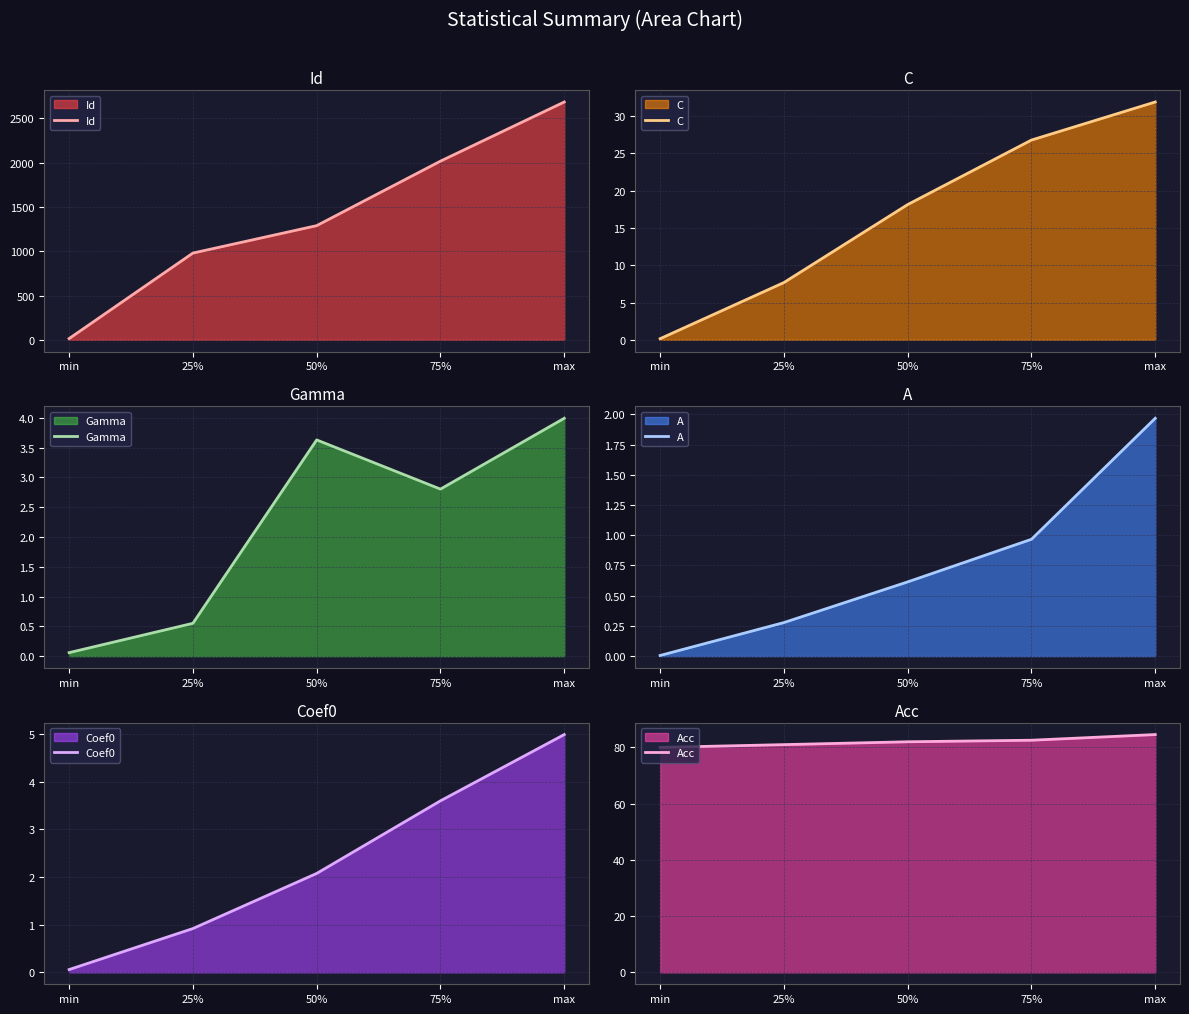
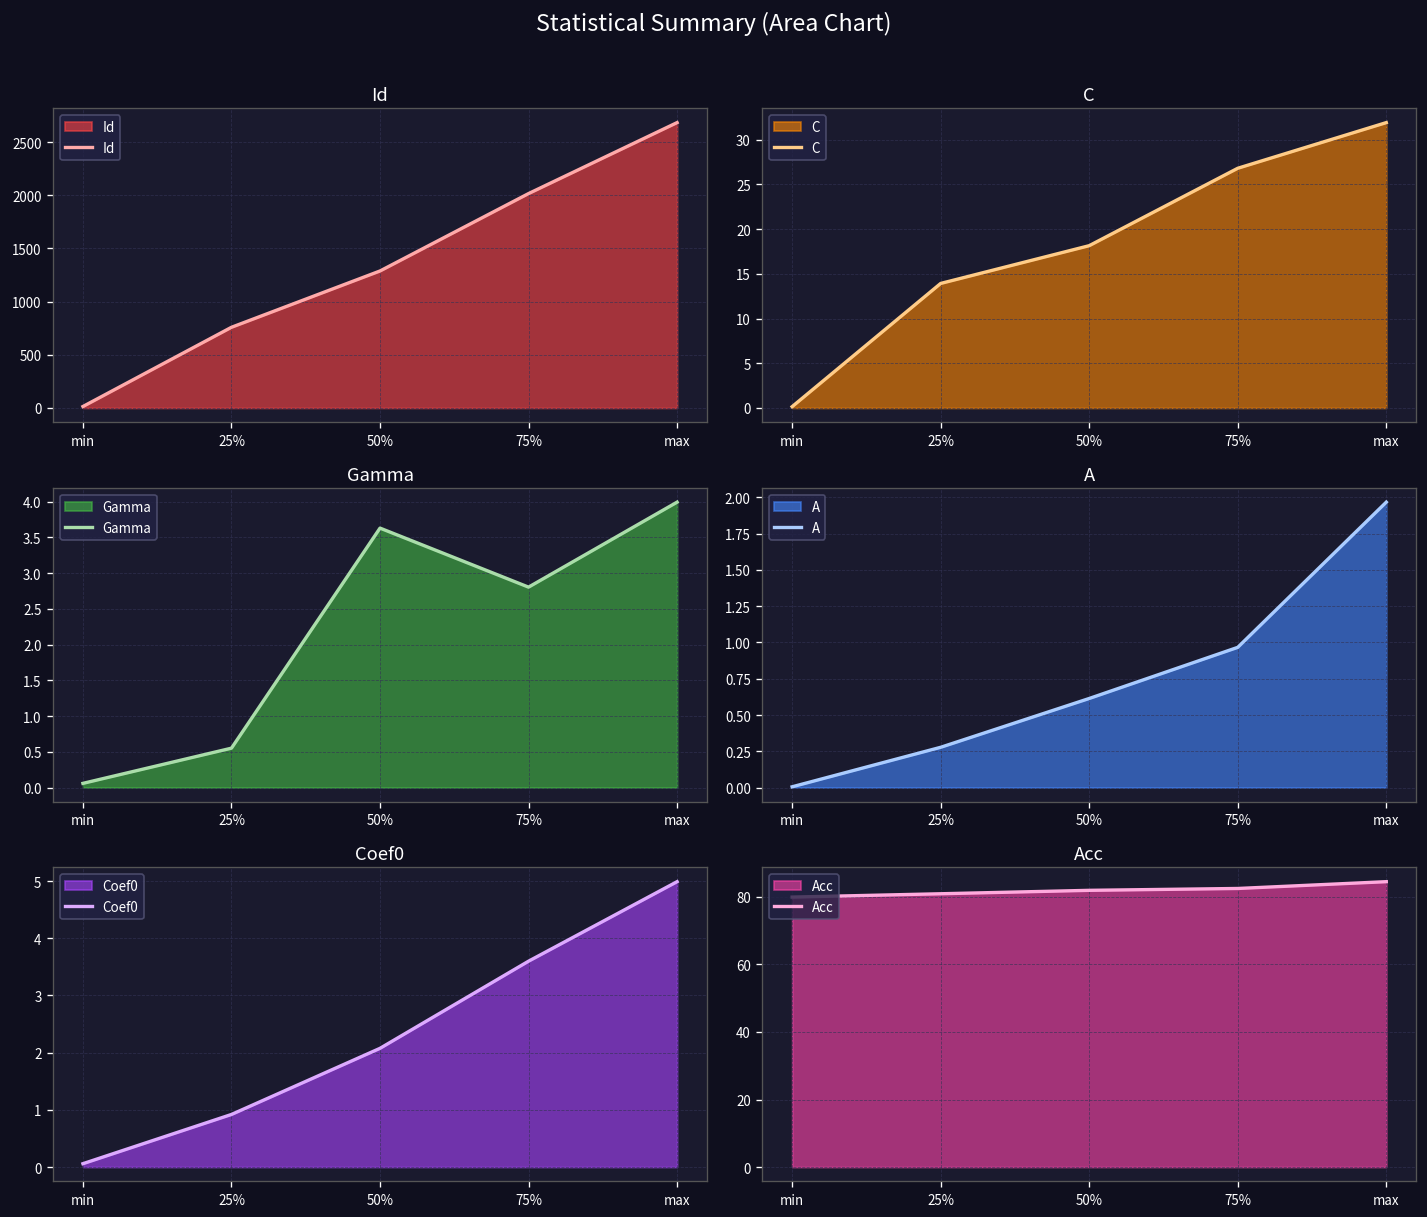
  {
    "Id": {
      "min": 0,
-     "25%": 1000,
+     "25%": 800,
      "50%": 1300,
      "75%": 2000,
      "max": 2700
    },
    "C": {
      "min": 0,
-     "25%": 8,
+     "25%": 14,
      "50%": 18,
      "75%": 27,
      "max": 32
    },
    "Gamma": {
      "min": 0.1,
      "25%": 0.6,
      "50%": 3.6,
      "75%": 2.8,
      "max": 4.0
    },
    "A": {
      "min": 0.01,
      "25%": 0.28,
      "50%": 0.61,
      "75%": 0.97,
      "max": 1.97
    },
    "Coef0": {
      "min": 0.1,
      "25%": 0.9,
      "50%": 2.1,
      "75%": 3.6,
      "max": 5.0
    },
    "Acc": {
      "25%": 81,
      "50%": 82,
      "75%": 82,
      "max": 85
    }
  }
